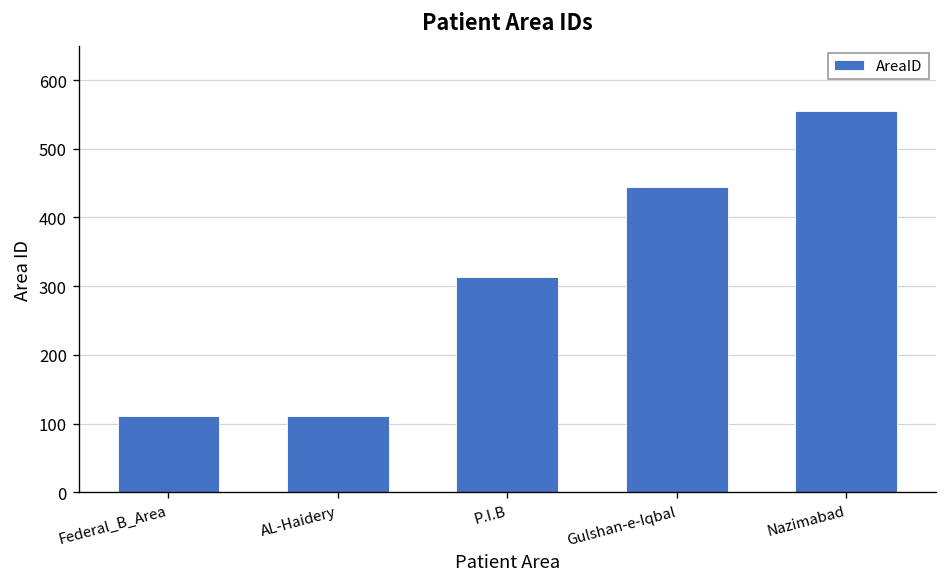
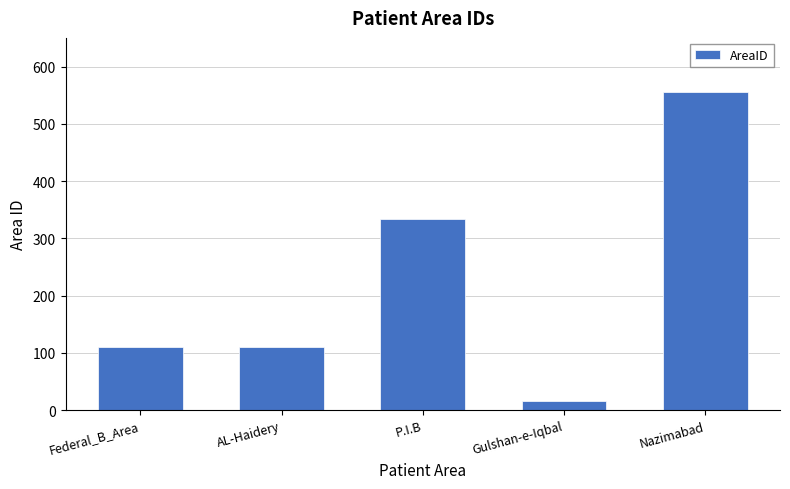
  {
    "Federal_B_Area": 110,
    "AL-Haidery": 110,
-   "P.I.B": 310,
-   "Gulshan-e-Iqbal": 440,
+   "P.I.B": 330,
+   "Gulshan-e-Iqbal": 20,
    "Nazimabad": 560
  }
